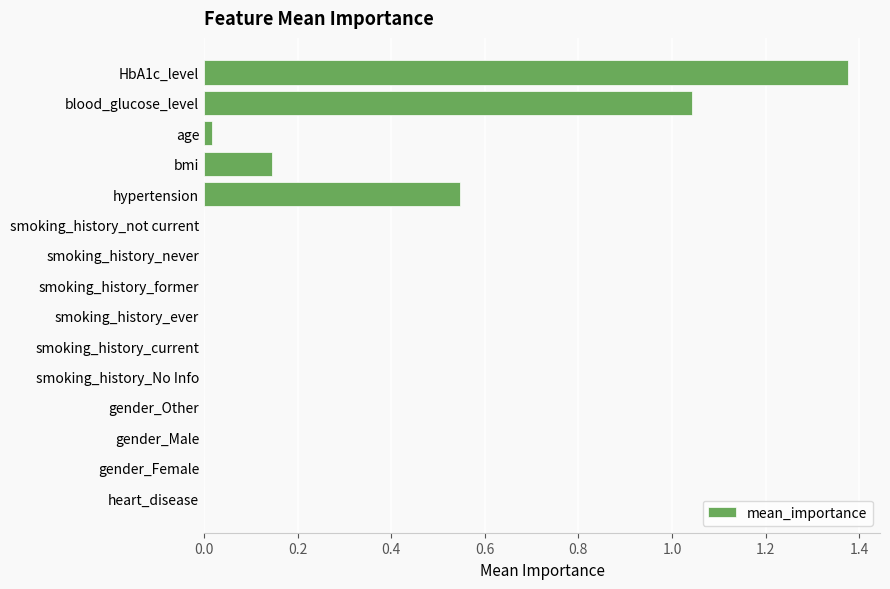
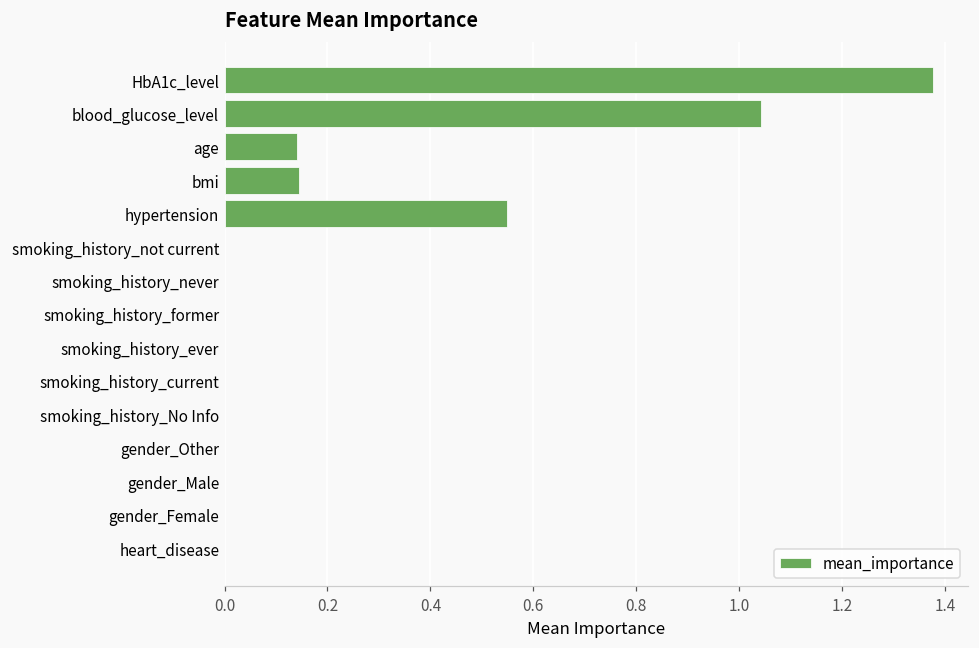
  {
    "HbA1c_level": 1.38,
    "blood_glucose_level": 1.04,
-   "age": 0.02,
+   "age": 0.14,
    "bmi": 0.15,
    "hypertension": 0.55,
    "smoking_history_not current": 0.00,
    "smoking_history_never": 0.00,
    "smoking_history_former": 0.00,
    "smoking_history_ever": 0.00,
    "smoking_history_current": 0.00,
    "smoking_history_No Info": 0.00,
    "gender_Other": 0.00,
    "gender_Male": 0.00,
    "gender_Female": 0.00,
    "heart_disease": 0.00
  }
